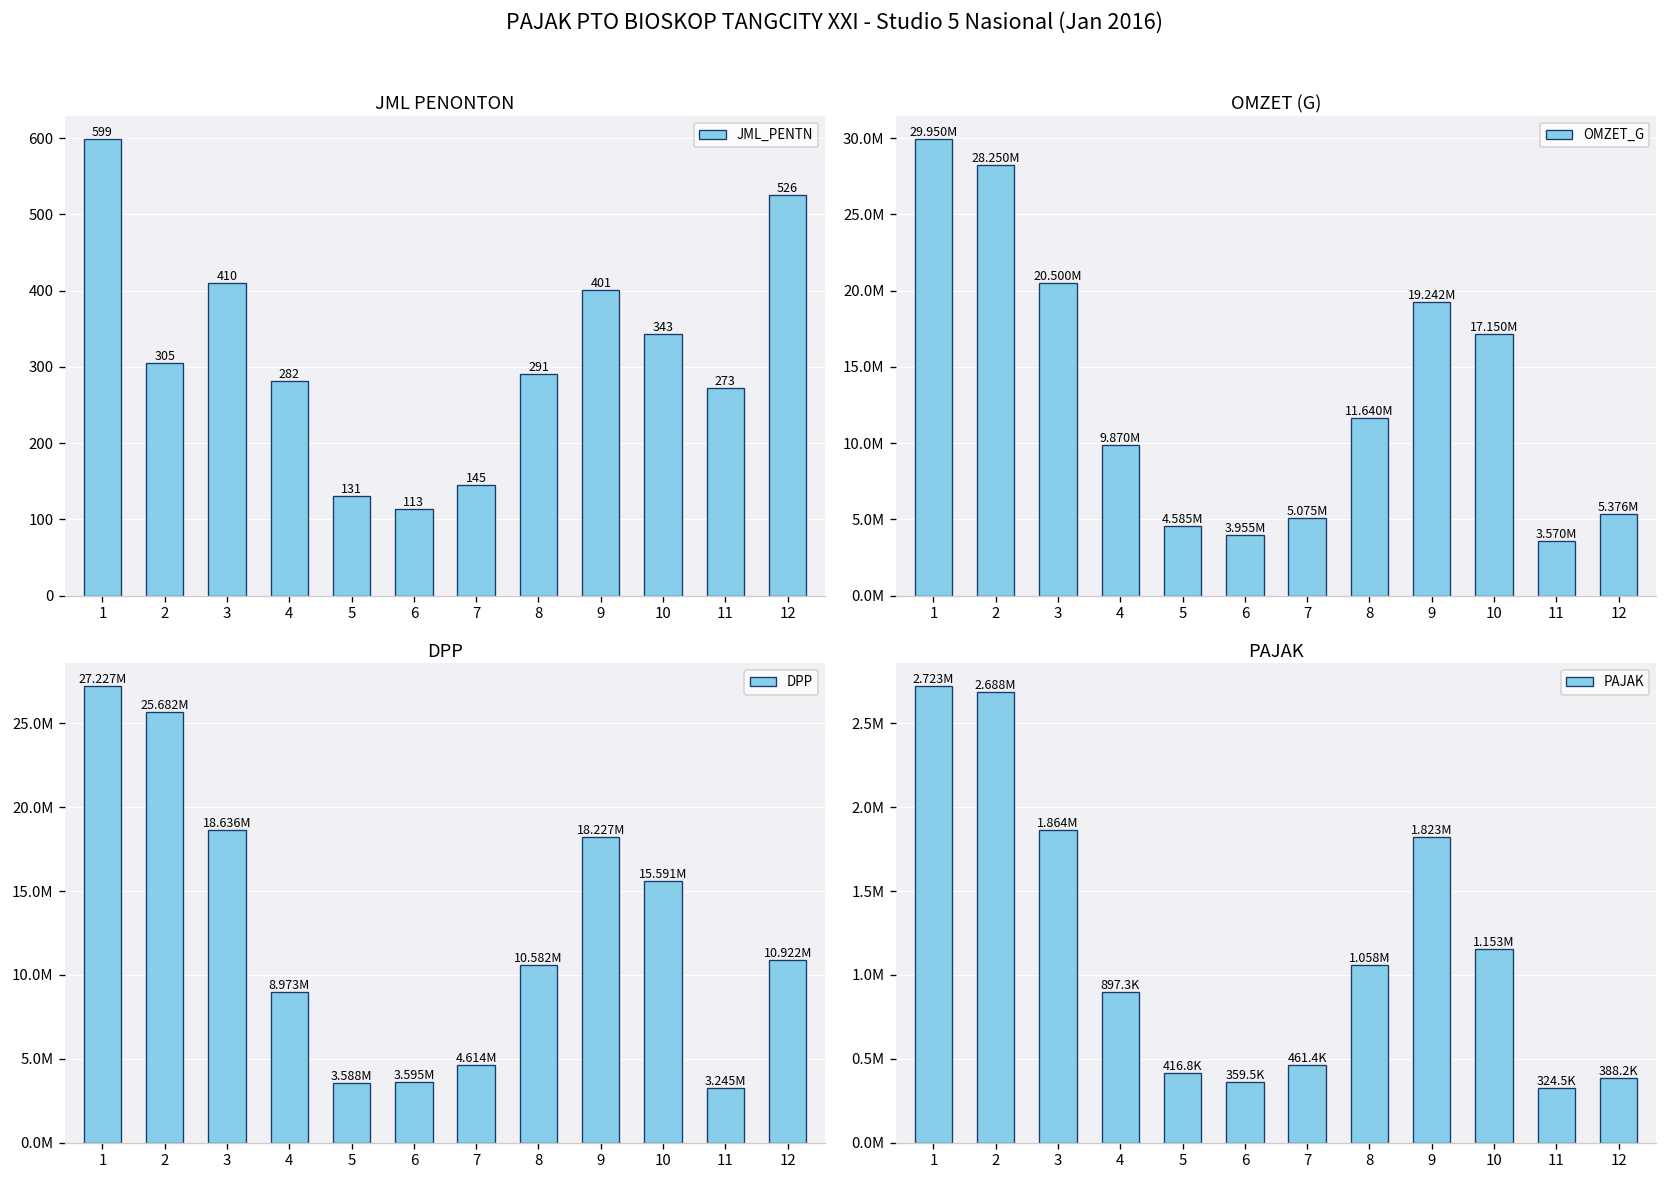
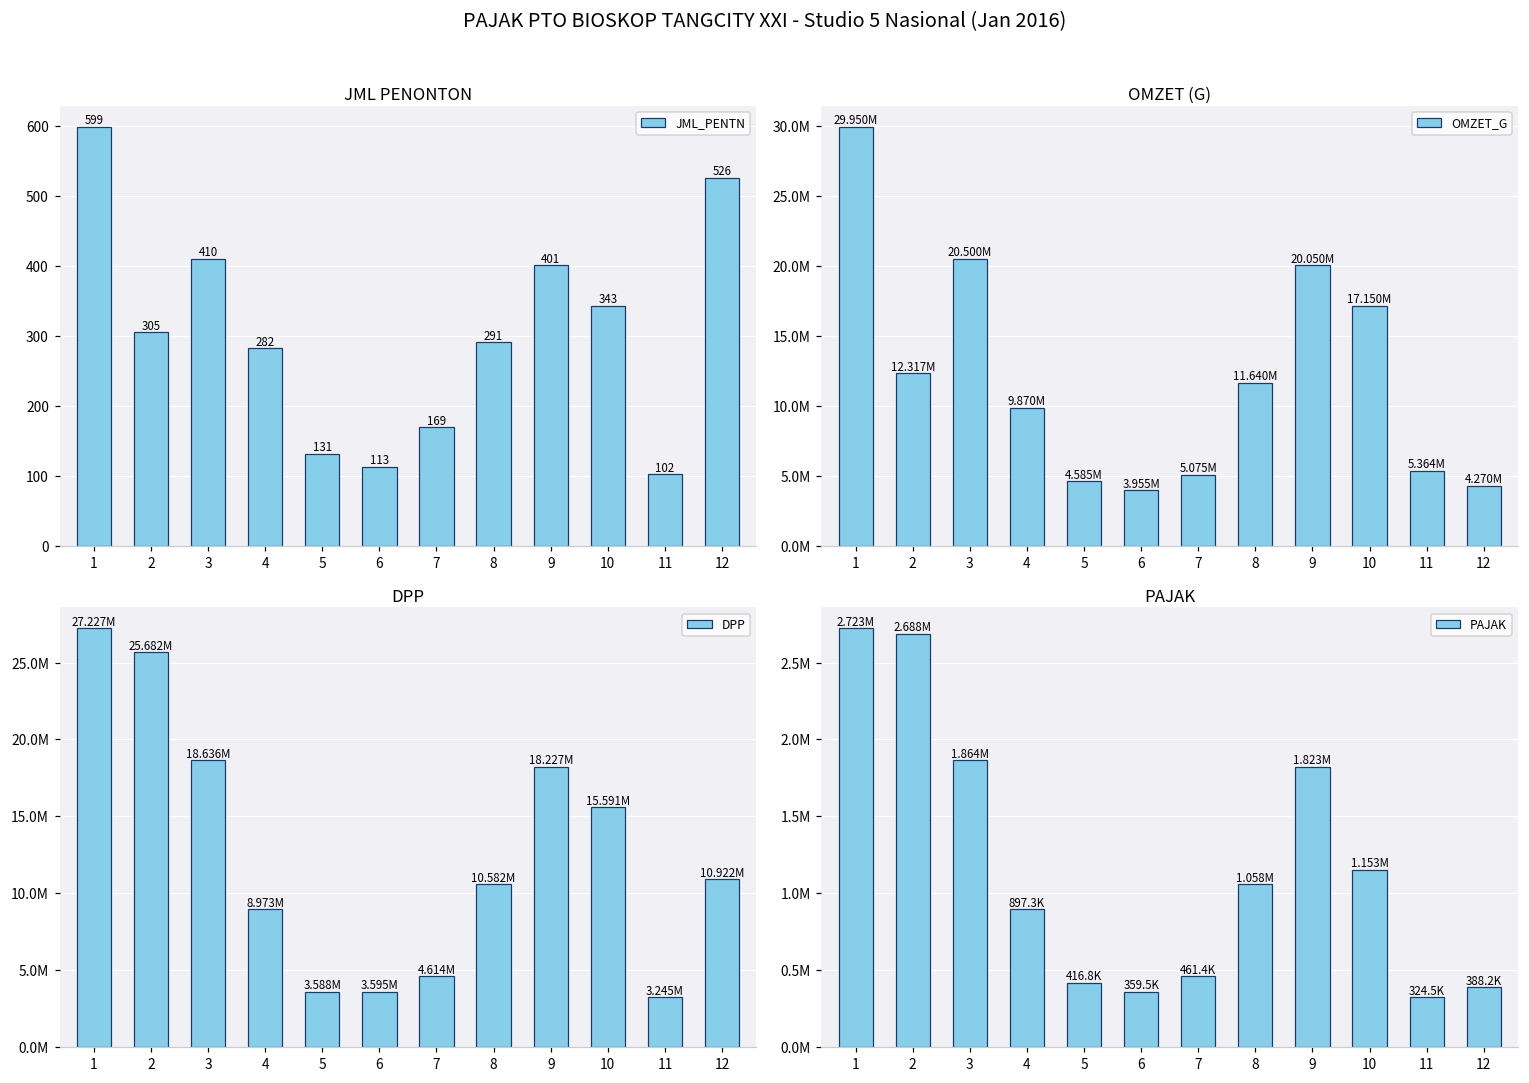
  {
    "JML PENONTON": {
      "1": "599",
      "2": "305",
      "3": "410",
      "4": "282",
      "5": "131",
      "6": "113",
-     "7": "145",
+     "7": "169",
      "8": "291",
      "9": "401",
      "10": "343",
-     "11": "273",
+     "11": "102",
      "12": "526"
    },
    "OMZET (G)": {
      "1": "29.950M",
-     "2": "28.250M",
+     "2": "12.317M",
      "3": "20.500M",
      "4": "9.870M",
      "5": "4.585M",
      "6": "3.955M",
      "7": "5.075M",
      "8": "11.640M",
-     "9": "19.242M",
+     "9": "20.050M",
      "10": "17.150M",
-     "11": "3.570M",
-     "12": "5.376M"
+     "11": "5.364M",
+     "12": "4.270M"
    },
    "DPP": {
      "1": "27.227M",
      "2": "25.682M",
      "3": "18.636M",
      "4": "8.973M",
      "5": "3.588M",
      "6": "3.595M",
      "7": "4.614M",
      "8": "10.582M",
      "9": "18.227M",
      "10": "15.591M",
      "11": "3.245M",
      "12": "10.922M"
    },
    "PAJAK": {
      "1": "2.723M",
      "2": "2.688M",
      "3": "1.864M",
      "4": "897.3K",
      "5": "416.8K",
      "6": "359.5K",
      "7": "461.4K",
      "8": "1.058M",
      "9": "1.823M",
      "10": "1.153M",
      "11": "324.5K",
      "12": "388.2K"
    }
  }
